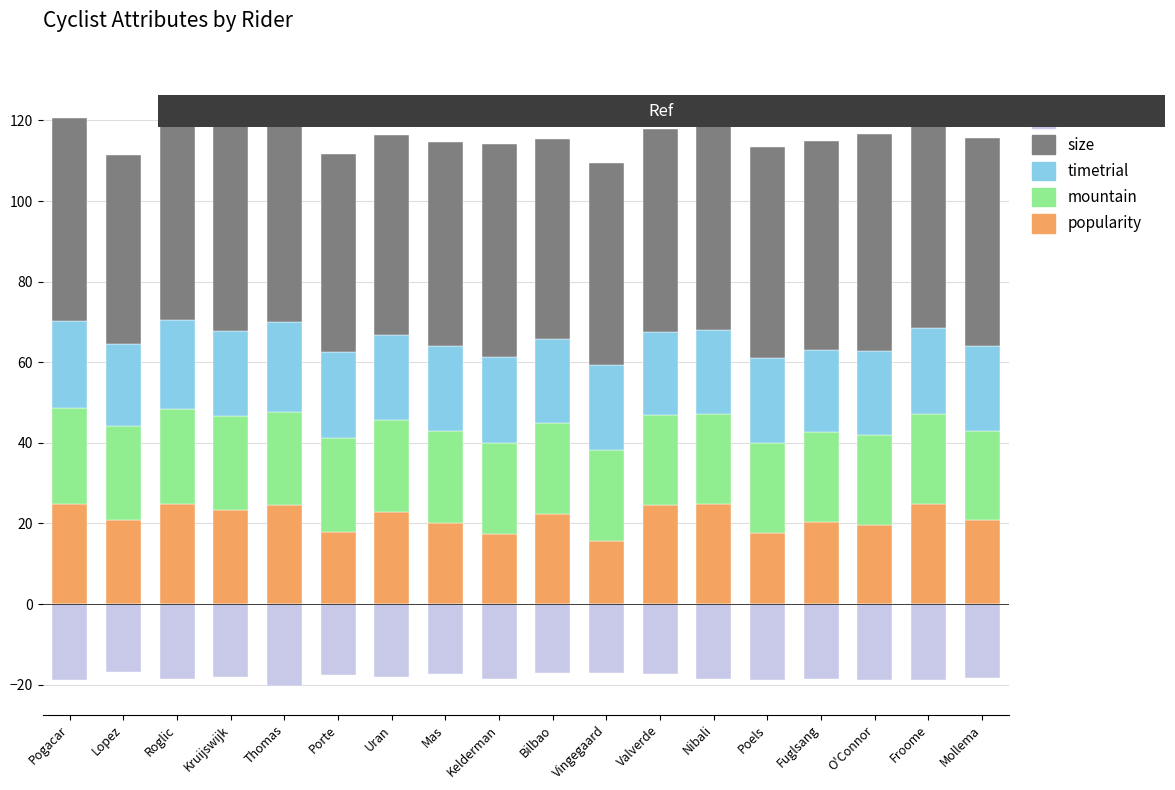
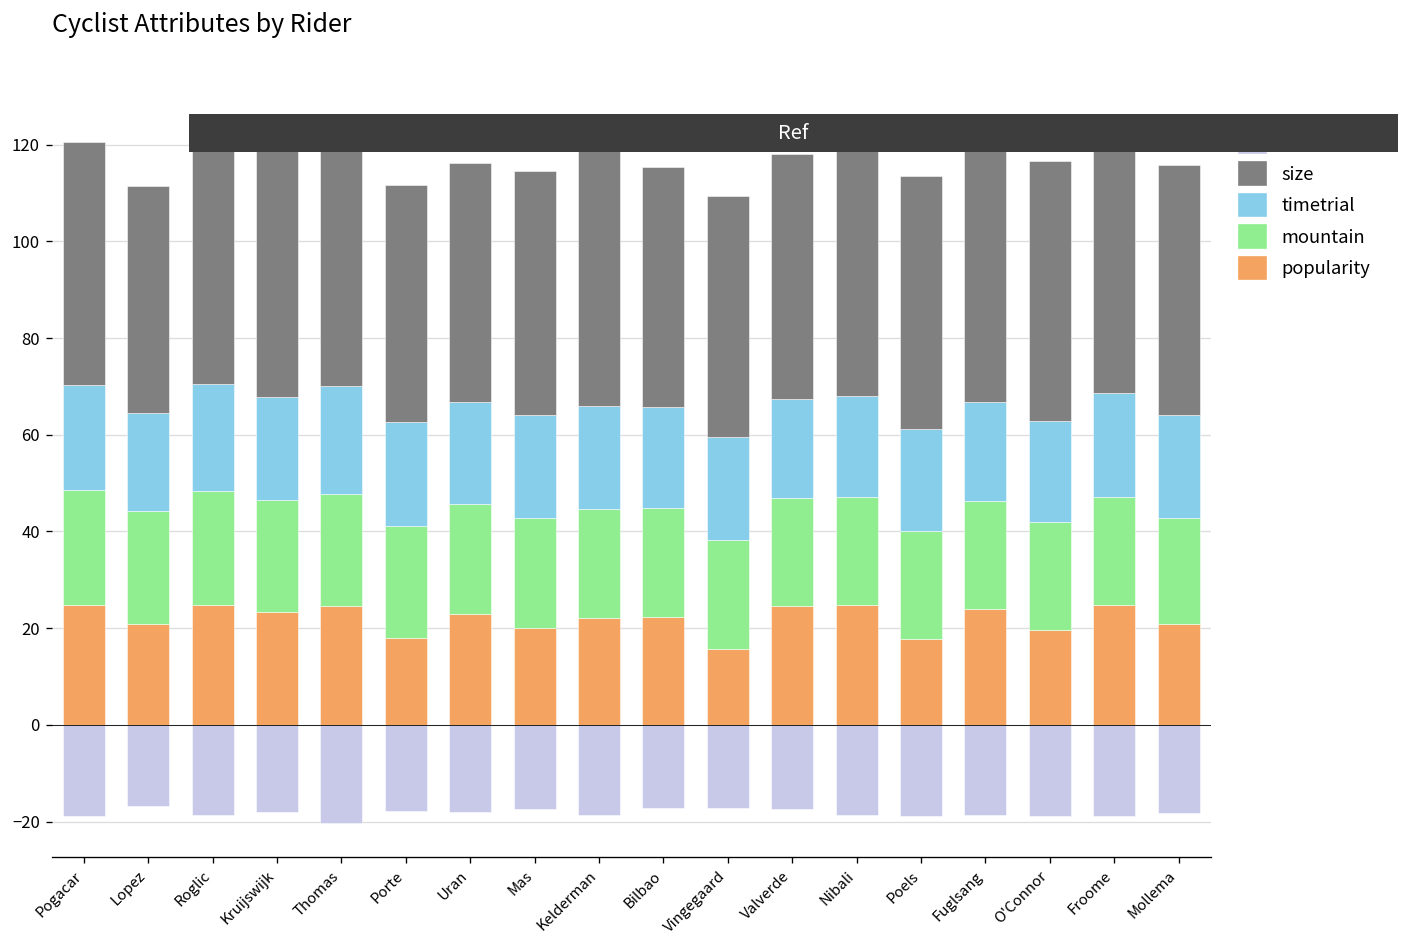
  {
    "popularity": {
      "Pogacar": 25,
      "Lopez": 21,
      "Roglic": 25,
      "Kruijswijk": 23,
      "Thomas": 25,
      "Porte": 18,
      "Uran": 23,
      "Mas": 20,
-     "Kelderman": 17,
+     "Kelderman": 22,
      "Bilbao": 22,
      "Vingegaard": 16,
      "Valverde": 25,
      "Nibali": 25,
      "Poels": 18,
-     "Fuglsang": 20,
+     "Fuglsang": 24,
      "O'Connor": 20,
      "Froome": 25,
      "Mollema": 21
    }
  }
